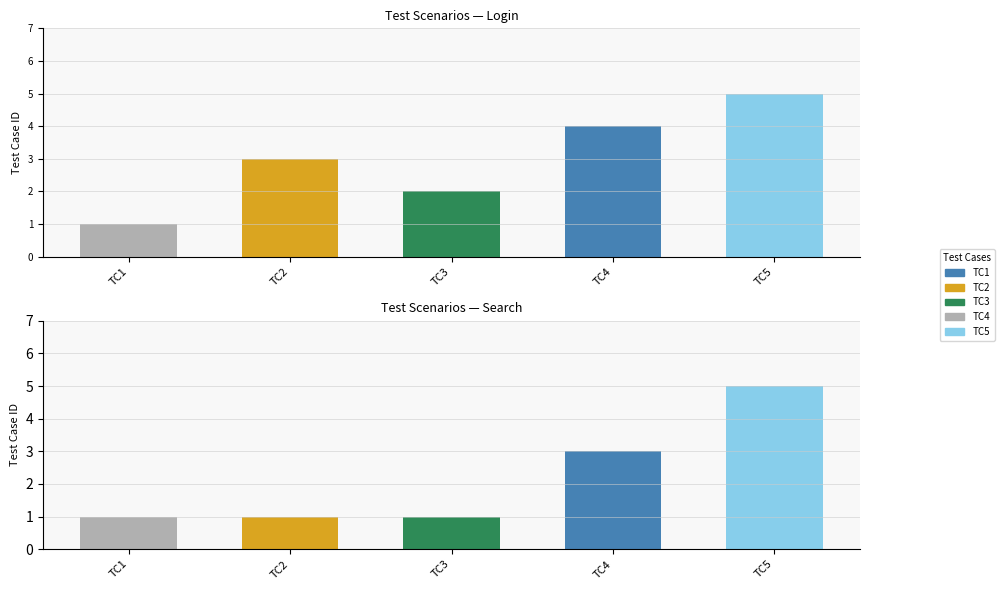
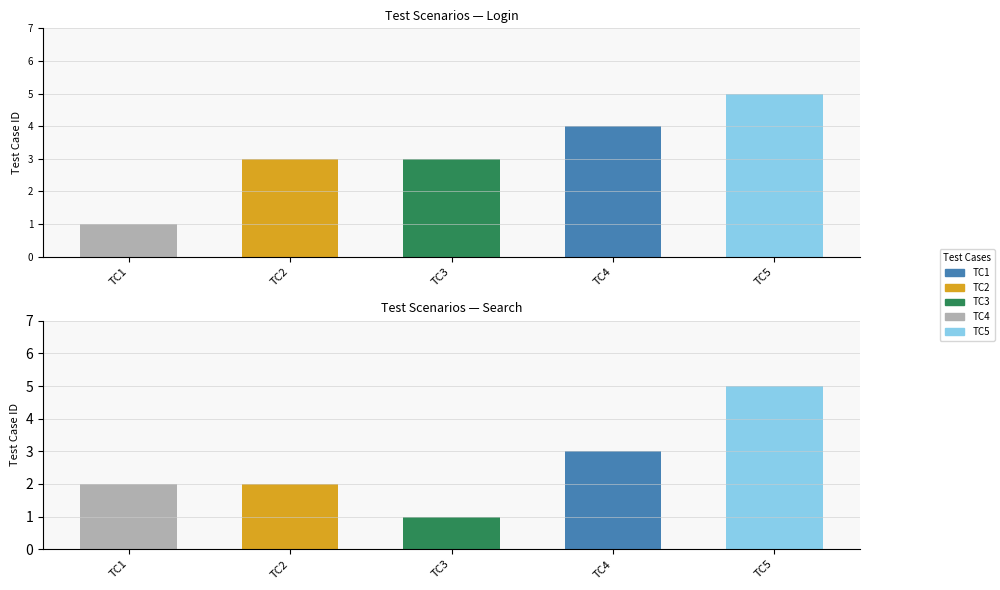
  {
    "Test Scenarios — Login": {
      "TC1": 1,
      "TC2": 3,
-     "TC3": 2,
+     "TC3": 3,
      "TC4": 4,
      "TC5": 5
    },
    "Test Scenarios — Search": {
-     "TC1": 1,
-     "TC2": 1,
+     "TC1": 2,
+     "TC2": 2,
      "TC3": 1,
      "TC4": 3,
      "TC5": 5
    }
  }
